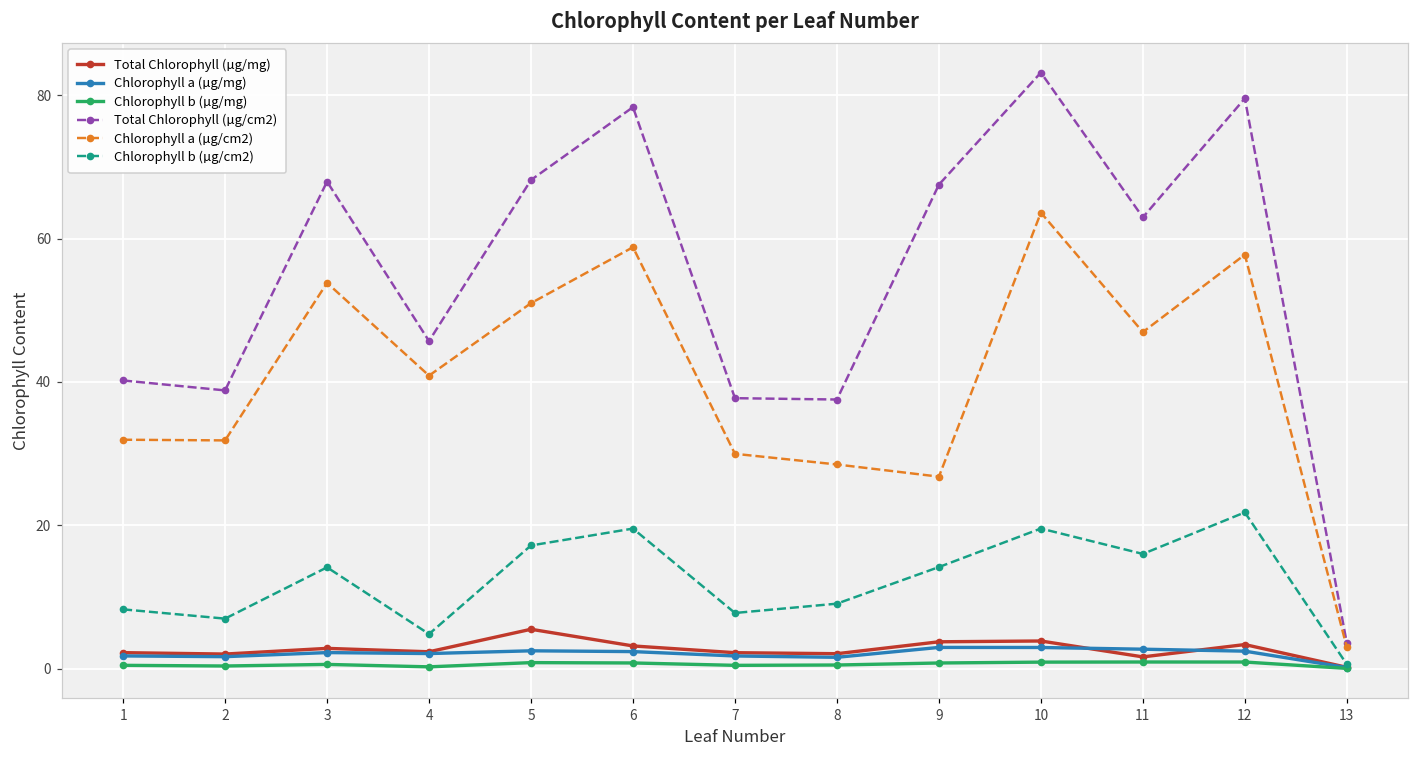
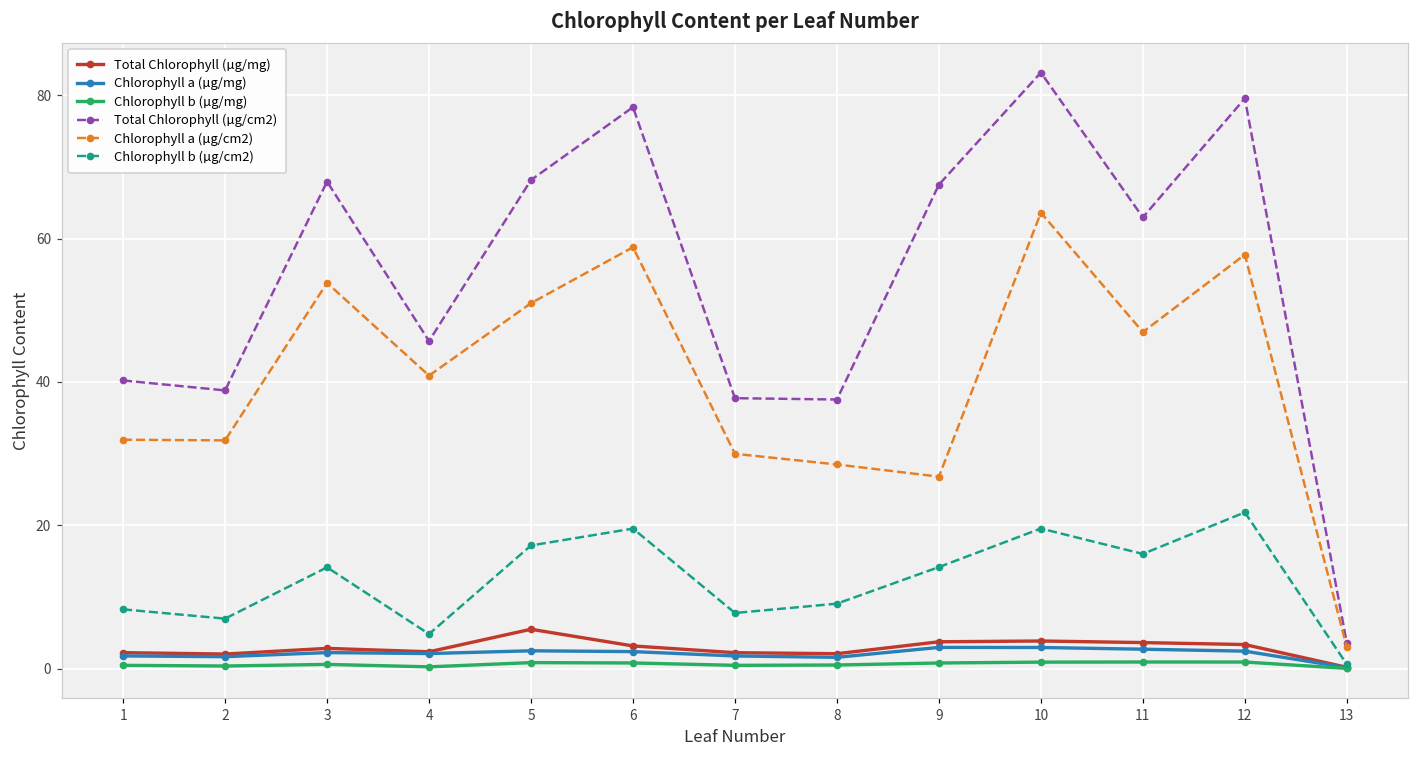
  {
    "Total Chlorophyll (µg/mg)": {
      "1": 2,
      "3": 3,
      "5": 5,
      "6": 3,
      "7": 2,
      "8": 2,
      "9": 4,
      "10": 4,
-     "11": 2,
+     "11": 4,
      "12": 3
    },
    "Chlorophyll a (µg/mg)": {
      "1": 2,
      "3": 2,
      "5": 2,
      "6": 2,
      "7": 2,
      "8": 2,
      "9": 3,
      "10": 3,
      "11": 3,
      "12": 2
    },
    "Total Chlorophyll (µg/cm2)": {
      "1": 40,
      "2": 39,
      "3": 68,
      "4": 46,
      "5": 68,
      "6": 78,
      "7": 38,
      "8": 38,
      "9": 68,
      "10": 83,
      "11": 63,
      "12": 80,
      "13": 4
    },
    "Chlorophyll a (µg/cm2)": {
      "1": 32,
      "2": 32,
      "3": 54,
      "4": 41,
      "5": 51,
      "6": 59,
      "7": 30,
      "8": 28,
      "9": 27,
      "10": 64,
      "11": 47,
      "12": 58,
      "13": 3
    }
  }
